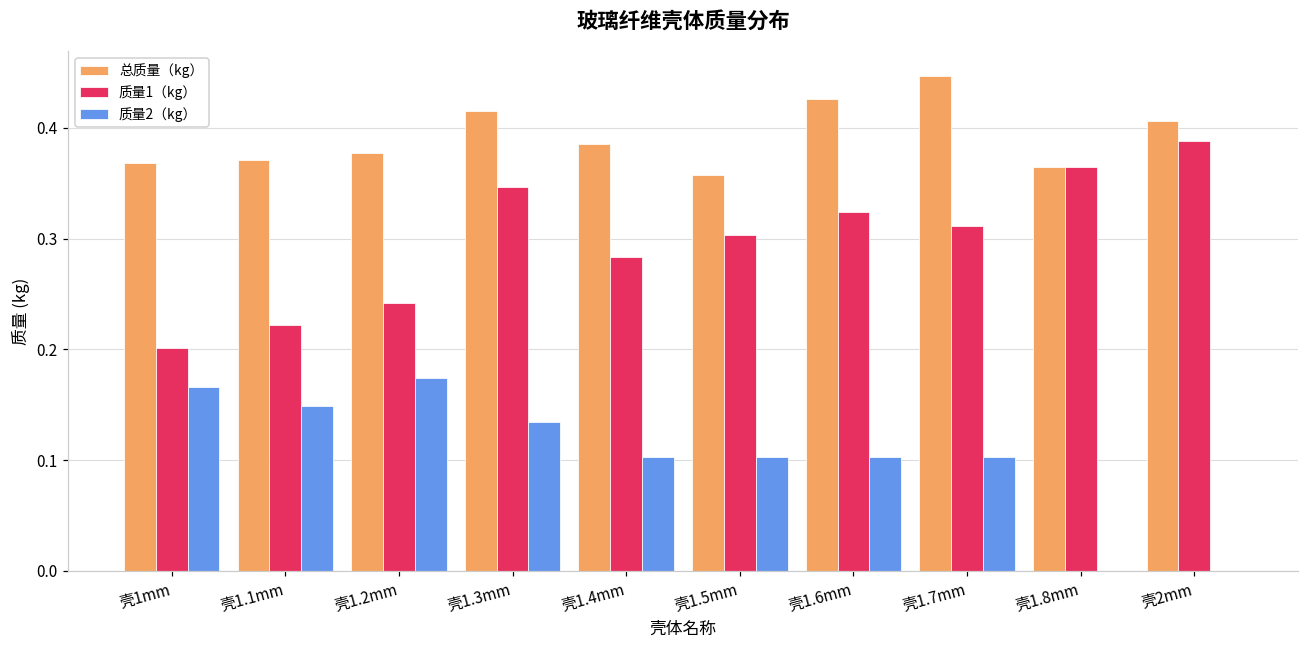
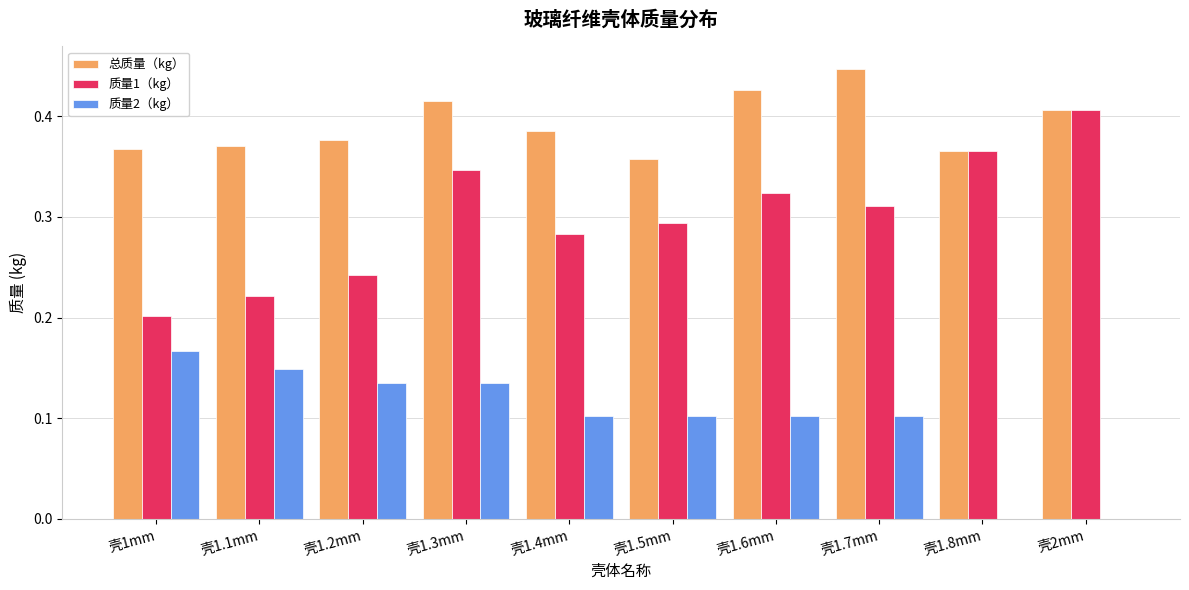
  {
    "总质量（kg）": {
      "壳1mm": 0.368,
      "壳1.1mm": 0.371,
      "壳1.2mm": 0.377,
      "壳1.3mm": 0.415,
      "壳1.4mm": 0.386,
      "壳1.5mm": 0.358,
      "壳1.6mm": 0.426,
      "壳1.7mm": 0.447,
      "壳1.8mm": 0.365,
      "壳2mm": 0.406
    },
    "质量1（kg）": {
      "壳1mm": 0.202,
      "壳1.1mm": 0.222,
      "壳1.2mm": 0.242,
      "壳1.3mm": 0.346,
      "壳1.4mm": 0.283,
-     "壳1.5mm": 0.303,
+     "壳1.5mm": 0.293,
      "壳1.6mm": 0.324,
      "壳1.7mm": 0.311,
      "壳1.8mm": 0.365,
-     "壳2mm": 0.389
+     "壳2mm": 0.406
    },
    "质量2（kg）": {
      "壳1mm": 0.166,
      "壳1.1mm": 0.149,
-     "壳1.2mm": 0.174,
+     "壳1.2mm": 0.135,
      "壳1.3mm": 0.135,
      "壳1.4mm": 0.103,
      "壳1.5mm": 0.103,
      "壳1.6mm": 0.103,
      "壳1.7mm": 0.103,
      "壳1.8mm": 0.000,
      "壳2mm": 0.000
    }
  }
